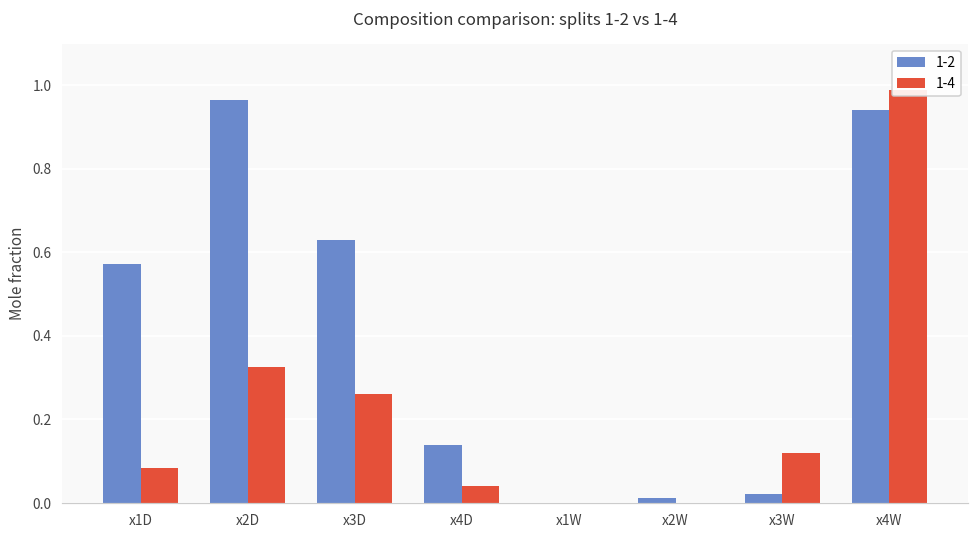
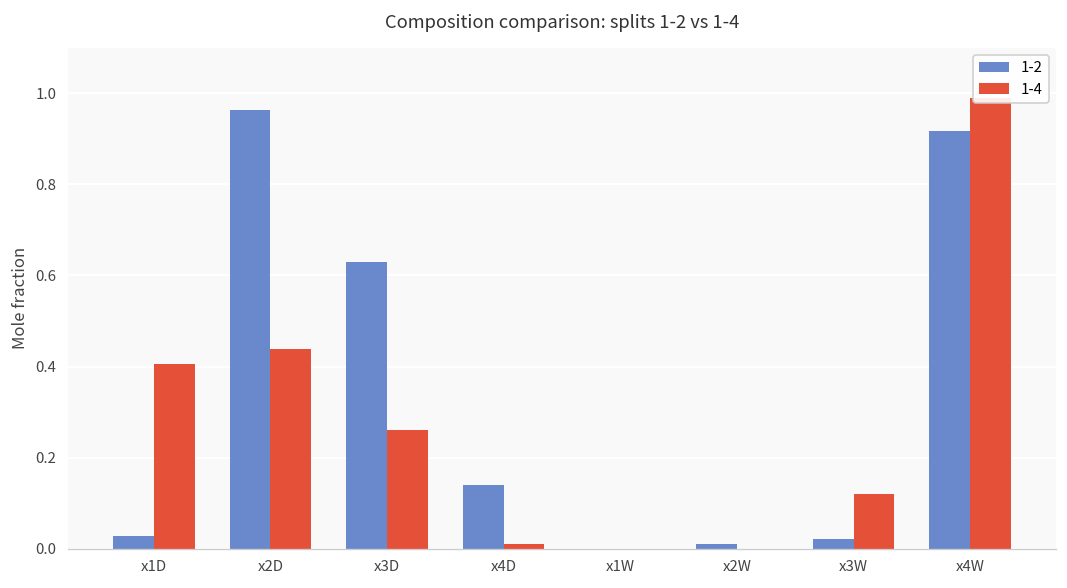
  {
    "1-2": {
-     "x1D": 0.57,
+     "x1D": 0.03,
      "x2D": 0.96,
      "x3D": 0.63,
      "x4D": 0.14,
      "x1W": 0.00,
      "x2W": 0.01,
      "x3W": 0.02,
-     "x4W": 0.94
+     "x4W": 0.92
    },
    "1-4": {
-     "x1D": 0.08,
-     "x2D": 0.33,
+     "x1D": 0.41,
+     "x2D": 0.44,
      "x3D": 0.26,
-     "x4D": 0.04,
+     "x4D": 0.01,
      "x1W": 0.00,
      "x2W": 0.00,
      "x3W": 0.12
    }
  }
